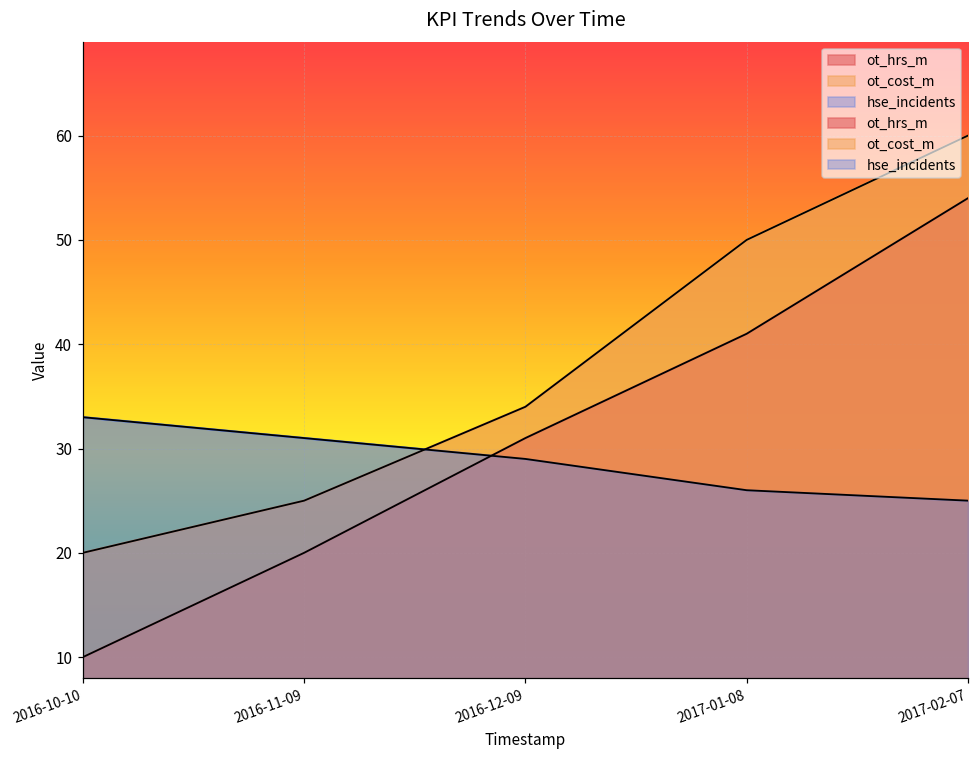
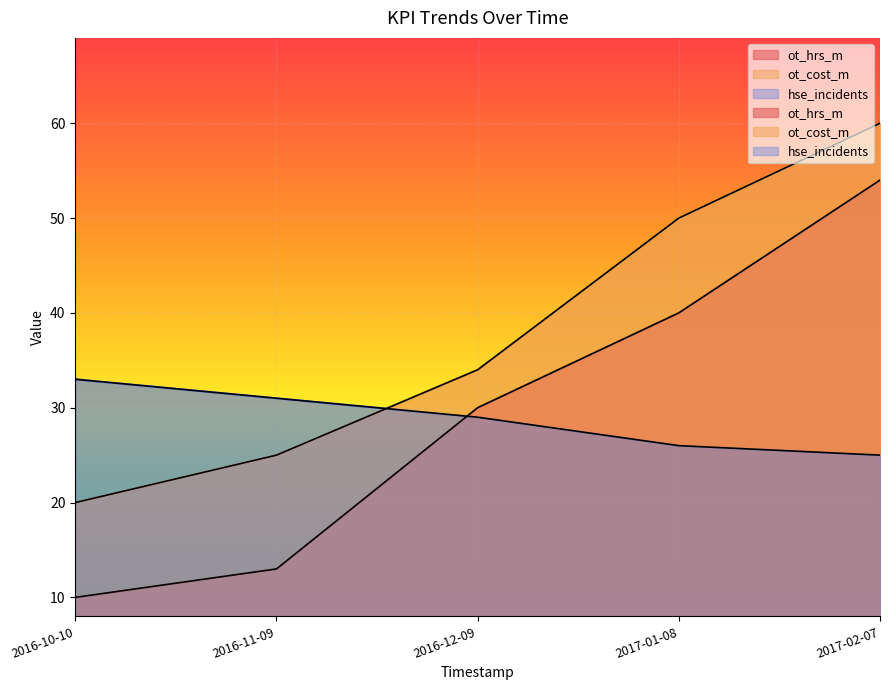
  {
    "ot_hrs_m": {
      "2016-10-10": 10,
-     "2016-11-09": 20,
-     "2016-12-09": 31,
-     "2017-01-08": 41,
+     "2016-11-09": 13,
+     "2016-12-09": 30,
+     "2017-01-08": 40,
      "2017-02-07": 54
    },
    "ot_cost_m": {
      "2016-10-10": 20,
      "2016-11-09": 25,
      "2016-12-09": 34,
      "2017-01-08": 50,
      "2017-02-07": 60
    },
    "hse_incidents": {
      "2016-10-10": 33,
      "2016-11-09": 31,
      "2016-12-09": 29,
      "2017-01-08": 26,
      "2017-02-07": 25
    }
  }
